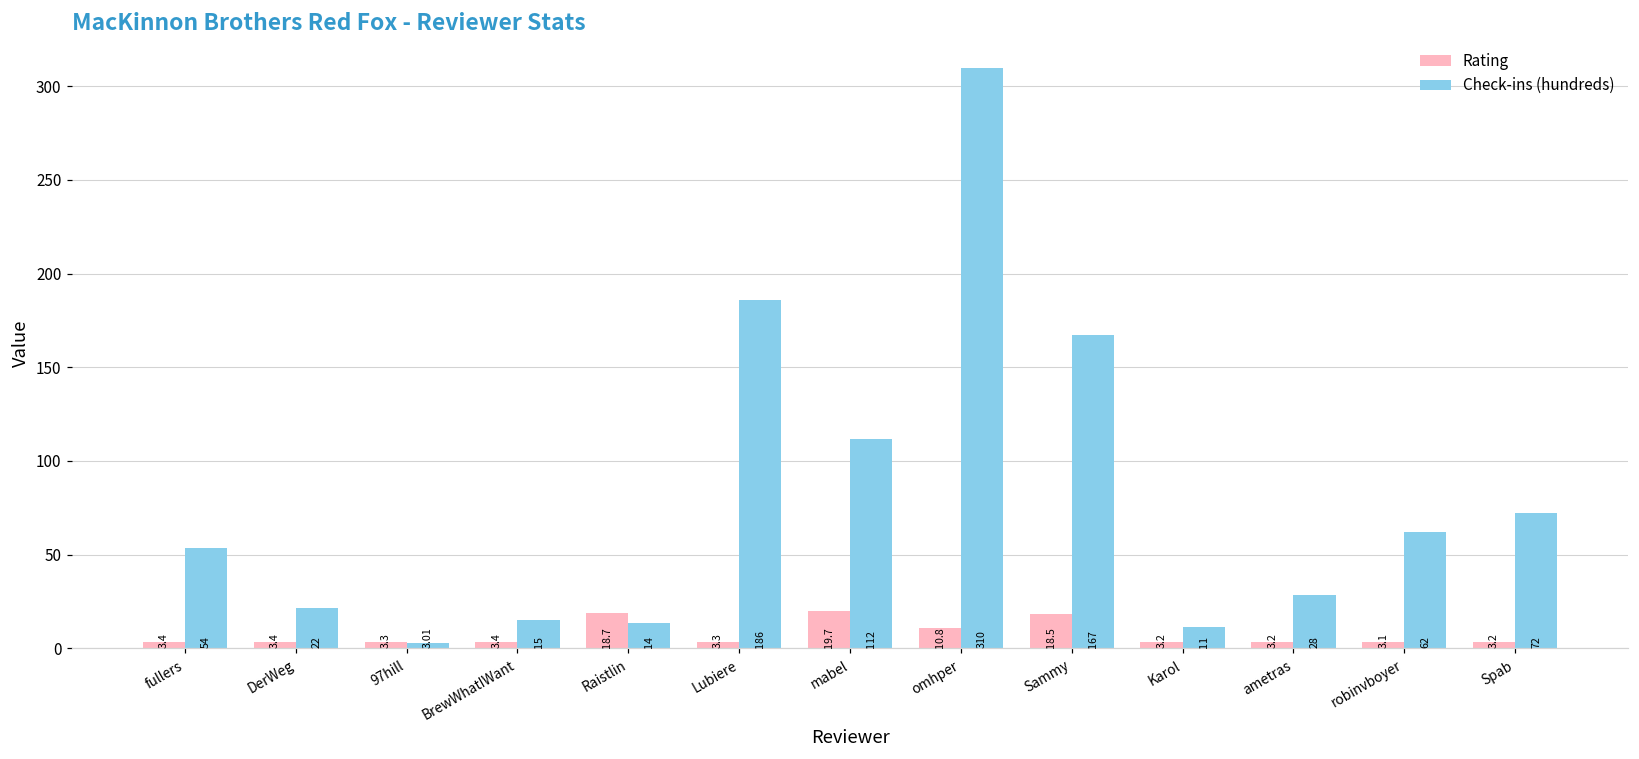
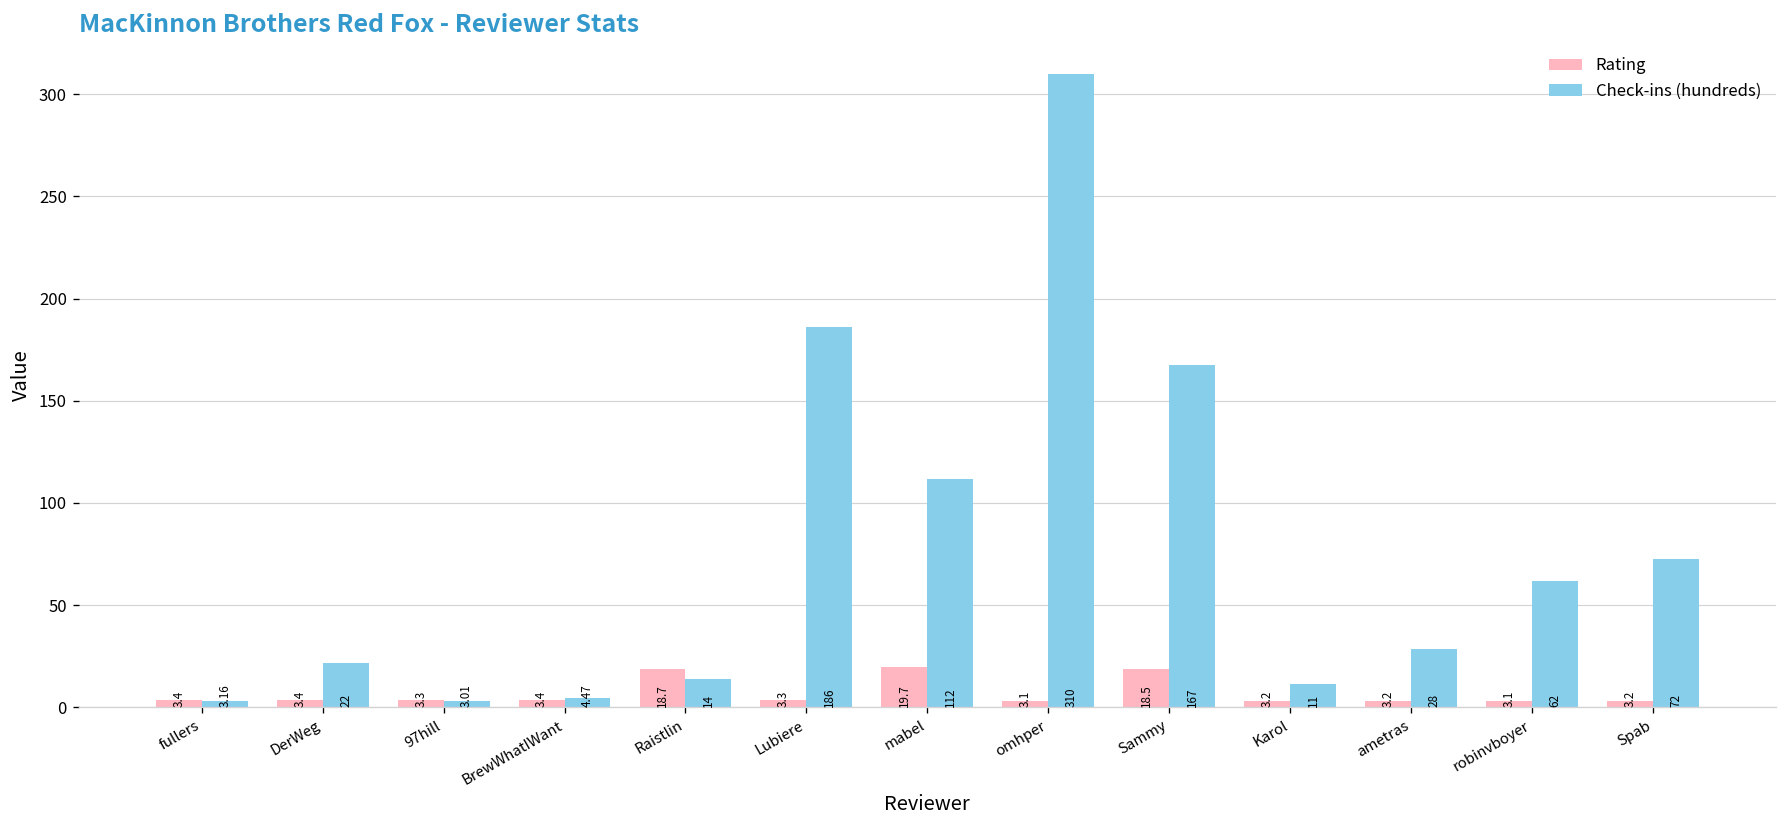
  {
    "Rating": {
      "fullers": 3.4,
      "DerWeg": 3.4,
      "97hill": 3.3,
      "BrewWhatIWant": 3.4,
      "Raistlin": 18.7,
      "Lubiere": 3.3,
      "mabel": 19.7,
-     "omhper": 10.8,
+     "omhper": 3.1,
      "Sammy": 18.5,
      "Karol": 3.2,
      "ametras": 3.2,
      "robinvboyer": 3.1,
      "Spab": 3.2
    },
    "Check-ins (hundreds)": {
-     "fullers": 54,
+     "fullers": 3.16,
      "DerWeg": 22,
      "97hill": 3.01,
-     "BrewWhatIWant": 15,
+     "BrewWhatIWant": 4.47,
      "Raistlin": 14,
      "Lubiere": 186,
      "mabel": 112,
      "omhper": 310,
      "Sammy": 167,
      "Karol": 11,
      "ametras": 28,
      "robinvboyer": 62,
      "Spab": 72
    }
  }
